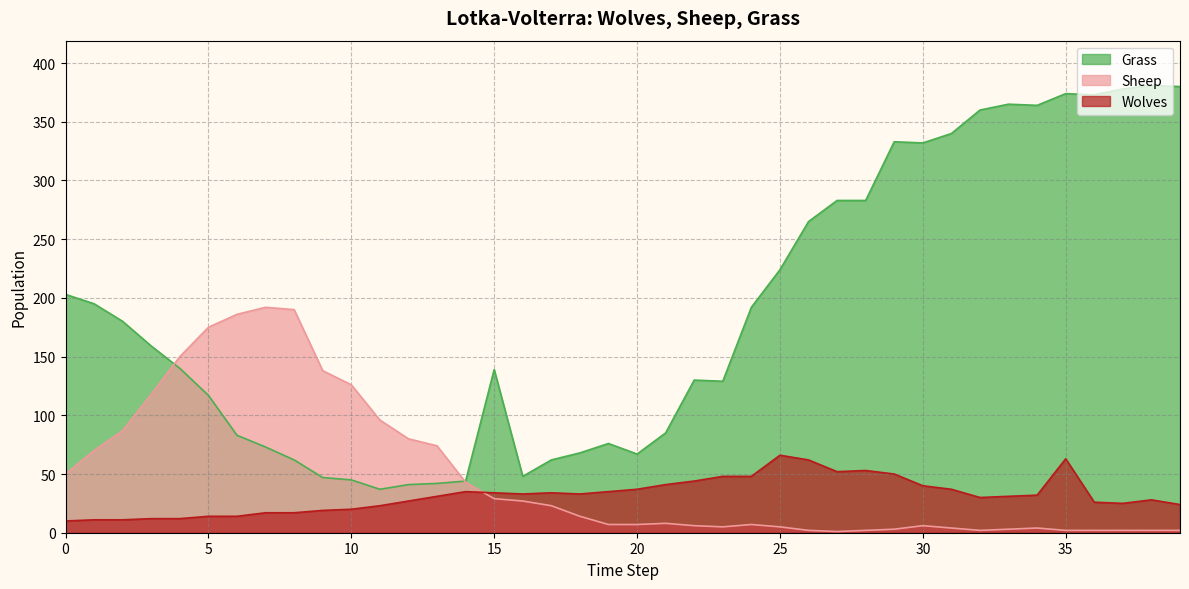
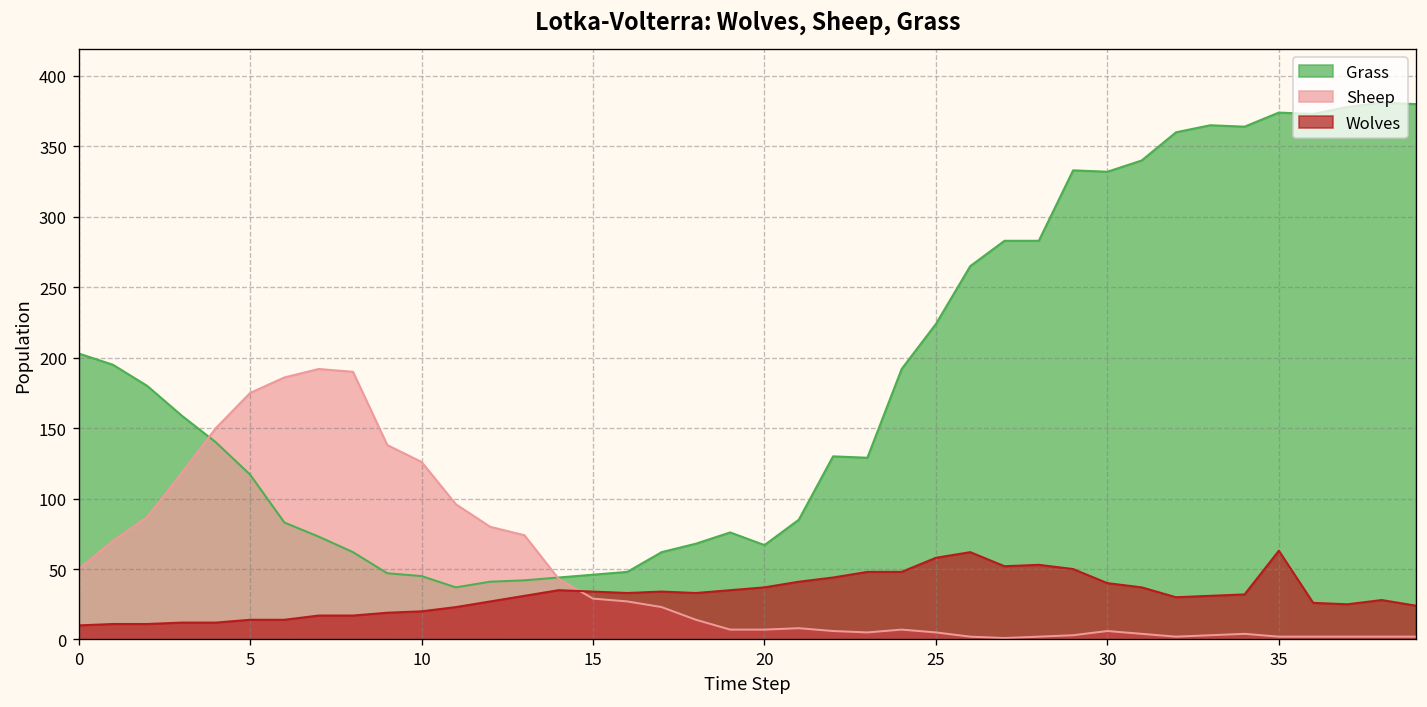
  {
    "Grass": {
      "0": 203,
      "5": 117,
      "10": 45,
-     "15": 139,
+     "15": 46,
      "20": 67,
      "25": 224,
      "30": 332,
      "35": 374
    },
    "Sheep": {
      "0": 50,
      "5": 175,
      "10": 126,
      "15": 29,
      "20": 7,
      "25": 5,
      "30": 6,
      "35": 2
    },
    "Wolves": {
      "0": 10,
      "5": 14,
      "10": 20,
      "15": 34,
      "20": 37,
-     "25": 66,
+     "25": 58,
      "30": 40,
      "35": 63
    }
  }
